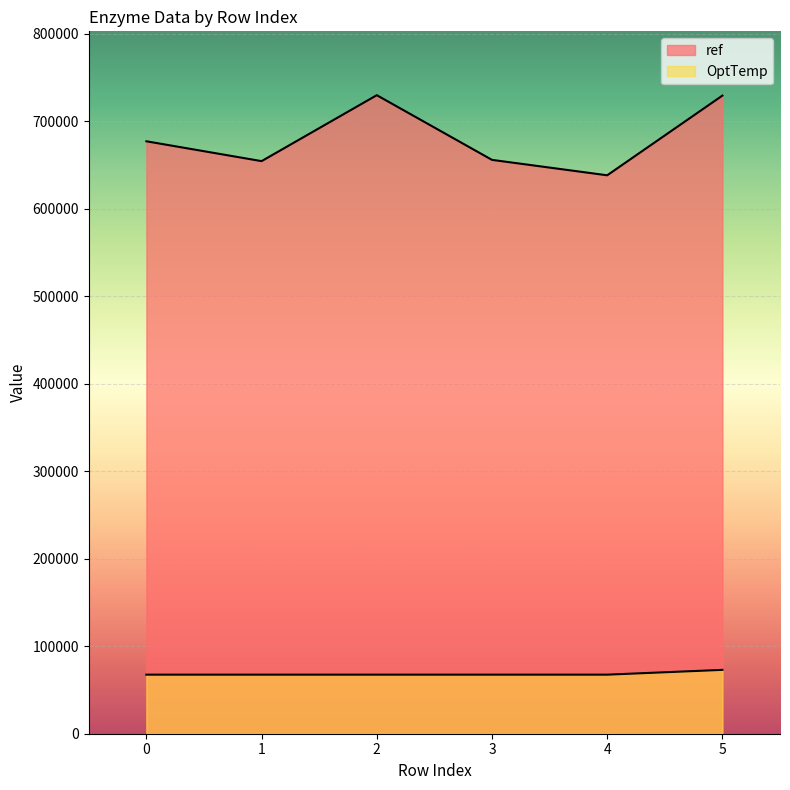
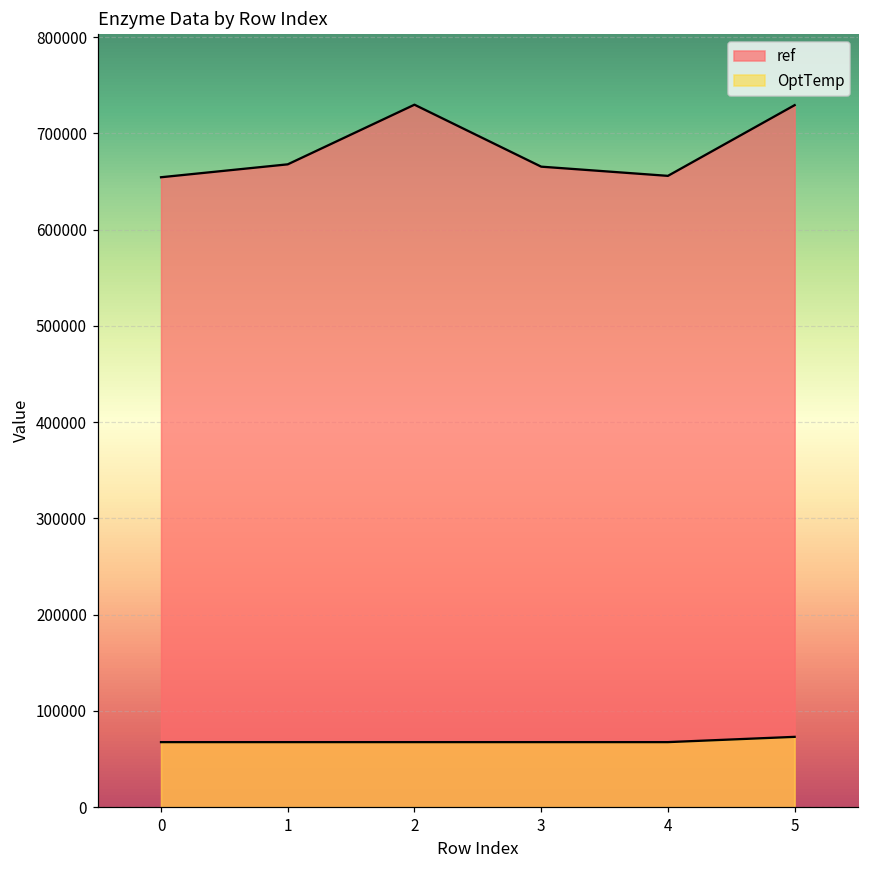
  {
    "ref": {
-     "0": 680000,
-     "1": 650000,
+     "0": 650000,
+     "1": 670000,
      "2": 730000,
-     "3": 660000,
-     "4": 640000,
+     "3": 670000,
+     "4": 660000,
      "5": 730000
    },
    "OptTemp": {
      "0": 70000,
      "1": 70000,
      "2": 70000,
      "3": 70000,
      "4": 70000,
      "5": 70000
    }
  }
